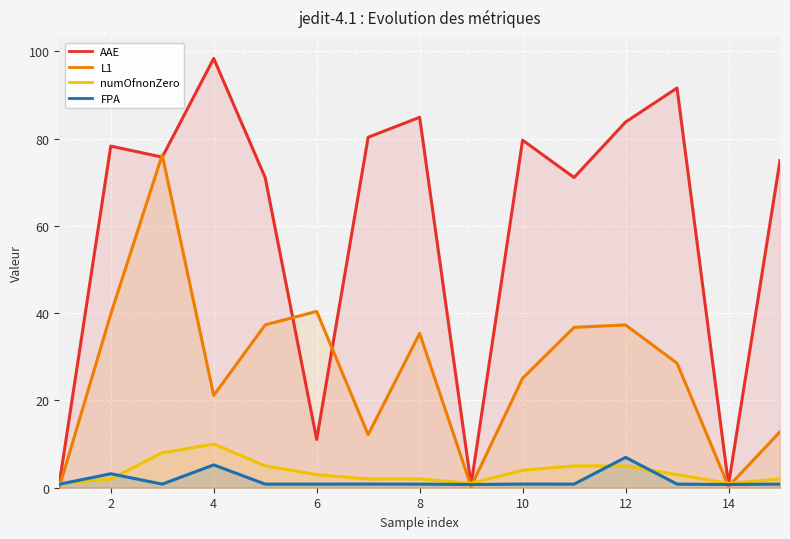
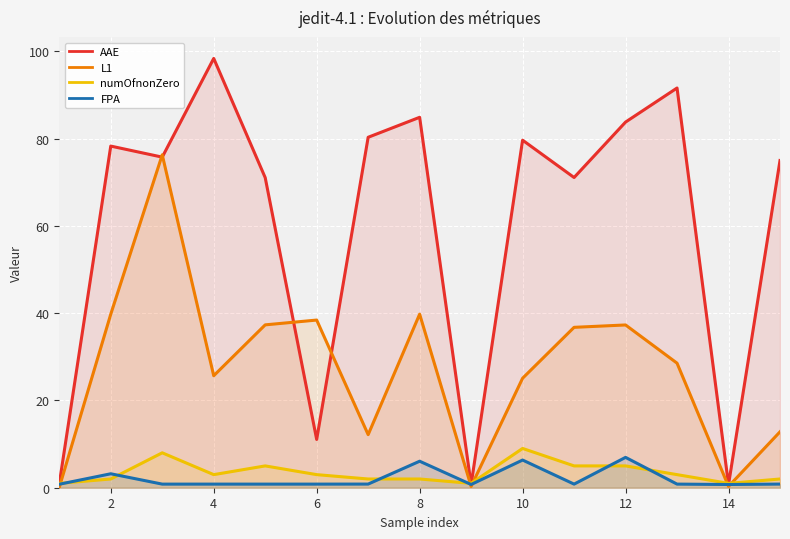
  {
    "AAE": {
      "2": 78,
      "4": 98,
      "6": 11,
      "8": 85,
      "10": 80,
      "12": 84
    },
    "L1": {
      "2": 40,
-     "4": 21,
-     "6": 40,
-     "8": 35,
+     "4": 26,
+     "6": 38,
+     "8": 40,
      "10": 25,
      "12": 37
    },
    "numOfnonZero": {
      "2": 2,
-     "4": 10,
+     "4": 3,
      "6": 3,
      "8": 2,
-     "10": 4,
+     "10": 9,
      "12": 5
    },
    "FPA": {
      "2": 3,
-     "4": 5,
+     "4": 1,
      "6": 1,
-     "8": 1,
-     "10": 1,
+     "8": 6,
+     "10": 6,
      "12": 7
    }
  }
